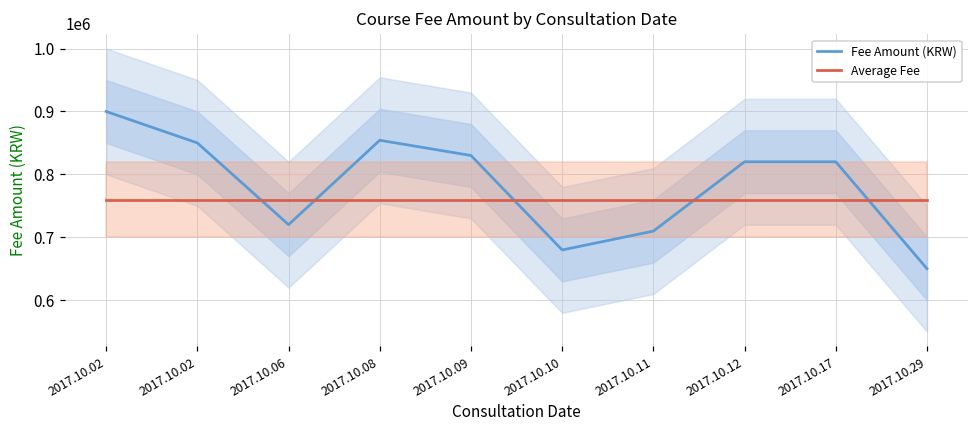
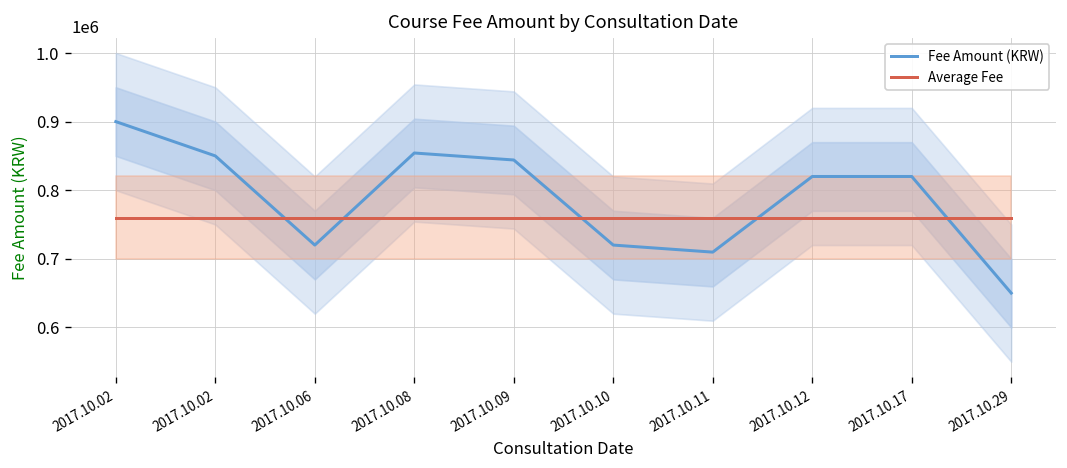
  {
    "Fee Amount (KRW)": {
      "2017.10.06": 720000,
      "2017.10.08": 850000,
-     "2017.10.09": 830000,
-     "2017.10.10": 680000,
+     "2017.10.09": 840000,
+     "2017.10.10": 720000,
      "2017.10.11": 710000,
      "2017.10.29": 650000
    },
    "Average Fee": {
      "2017.10.06": 760000,
      "2017.10.08": 760000,
      "2017.10.09": 760000,
      "2017.10.10": 760000,
      "2017.10.12": 760000,
      "2017.10.17": 760000,
      "2017.10.29": 760000
    }
  }
